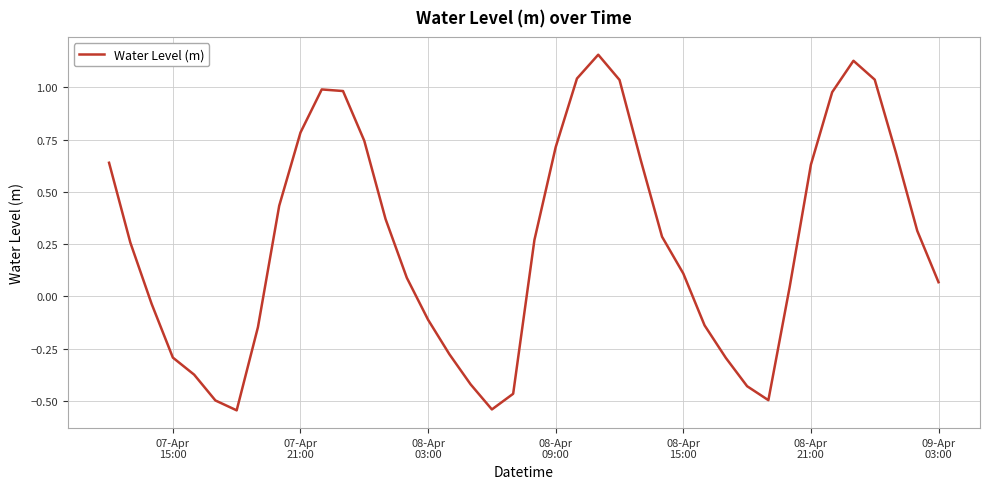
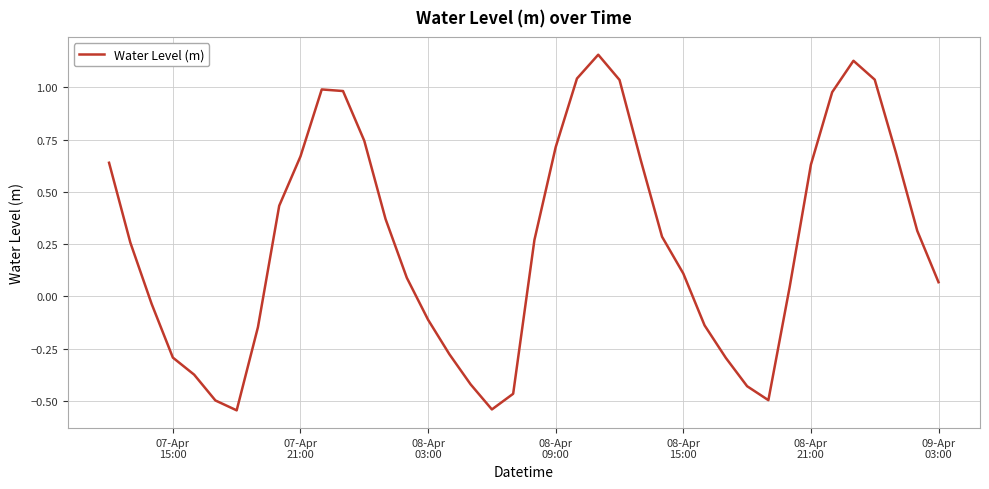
  {
    "07-Apr 15:00": -0.29,
-   "07-Apr 21:00": 0.78,
+   "07-Apr 21:00": 0.67,
    "08-Apr 03:00": -0.11,
    "08-Apr 09:00": 0.71,
    "08-Apr 15:00": 0.11,
    "08-Apr 21:00": 0.63,
    "09-Apr 03:00": 0.07
  }
